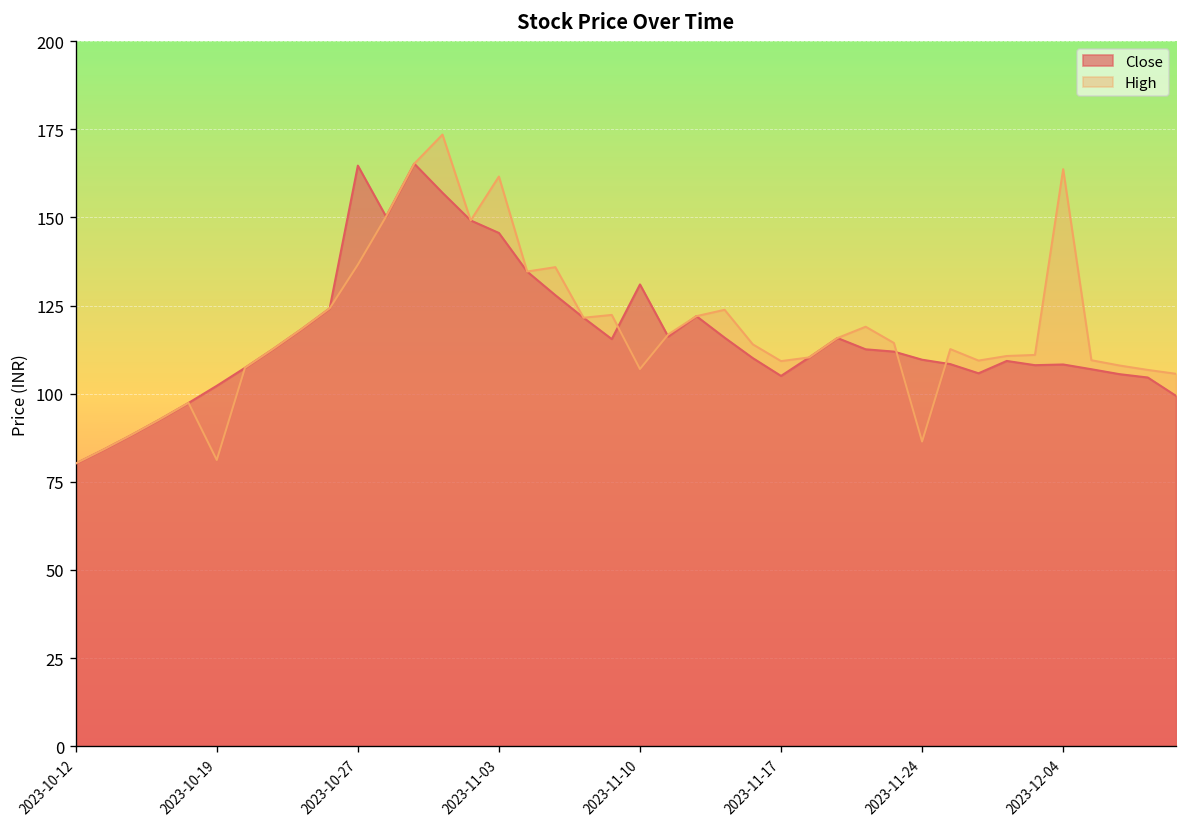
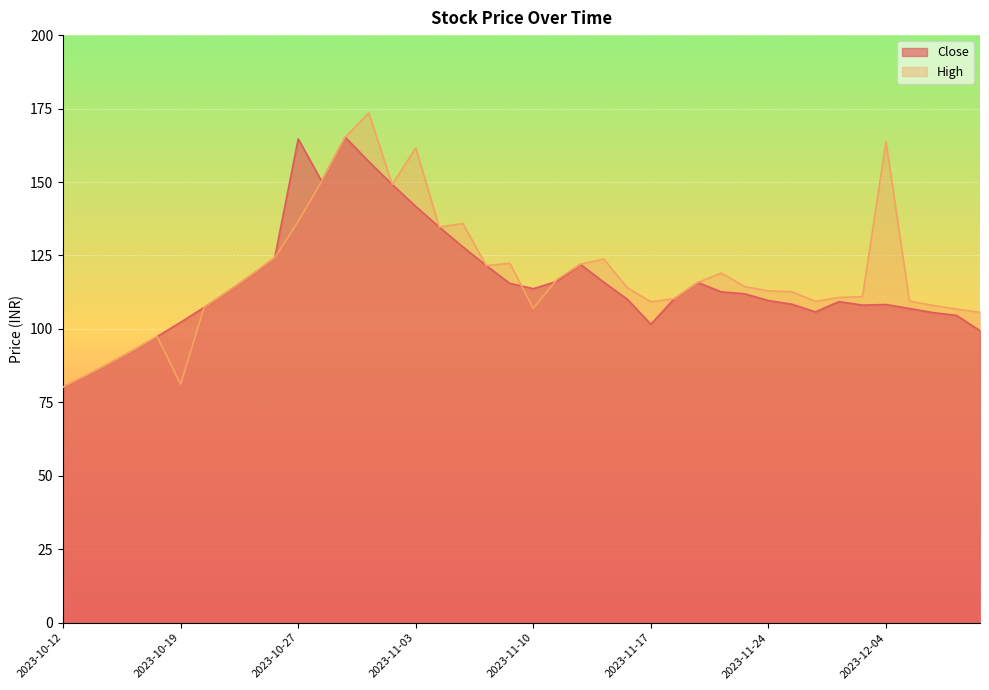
  {
    "Close": {
      "2023-10-19": 102,
      "2023-10-27": 165,
-     "2023-11-03": 146,
-     "2023-11-10": 131,
-     "2023-11-17": 105,
+     "2023-11-03": 142,
+     "2023-11-10": 114,
+     "2023-11-17": 102,
      "2023-11-24": 110,
      "2023-12-04": 108
    },
    "High": {
      "2023-10-19": 81,
      "2023-10-27": 137,
      "2023-11-03": 162,
      "2023-11-10": 107,
      "2023-11-17": 109,
-     "2023-11-24": 86,
+     "2023-11-24": 113,
      "2023-12-04": 164
    }
  }
